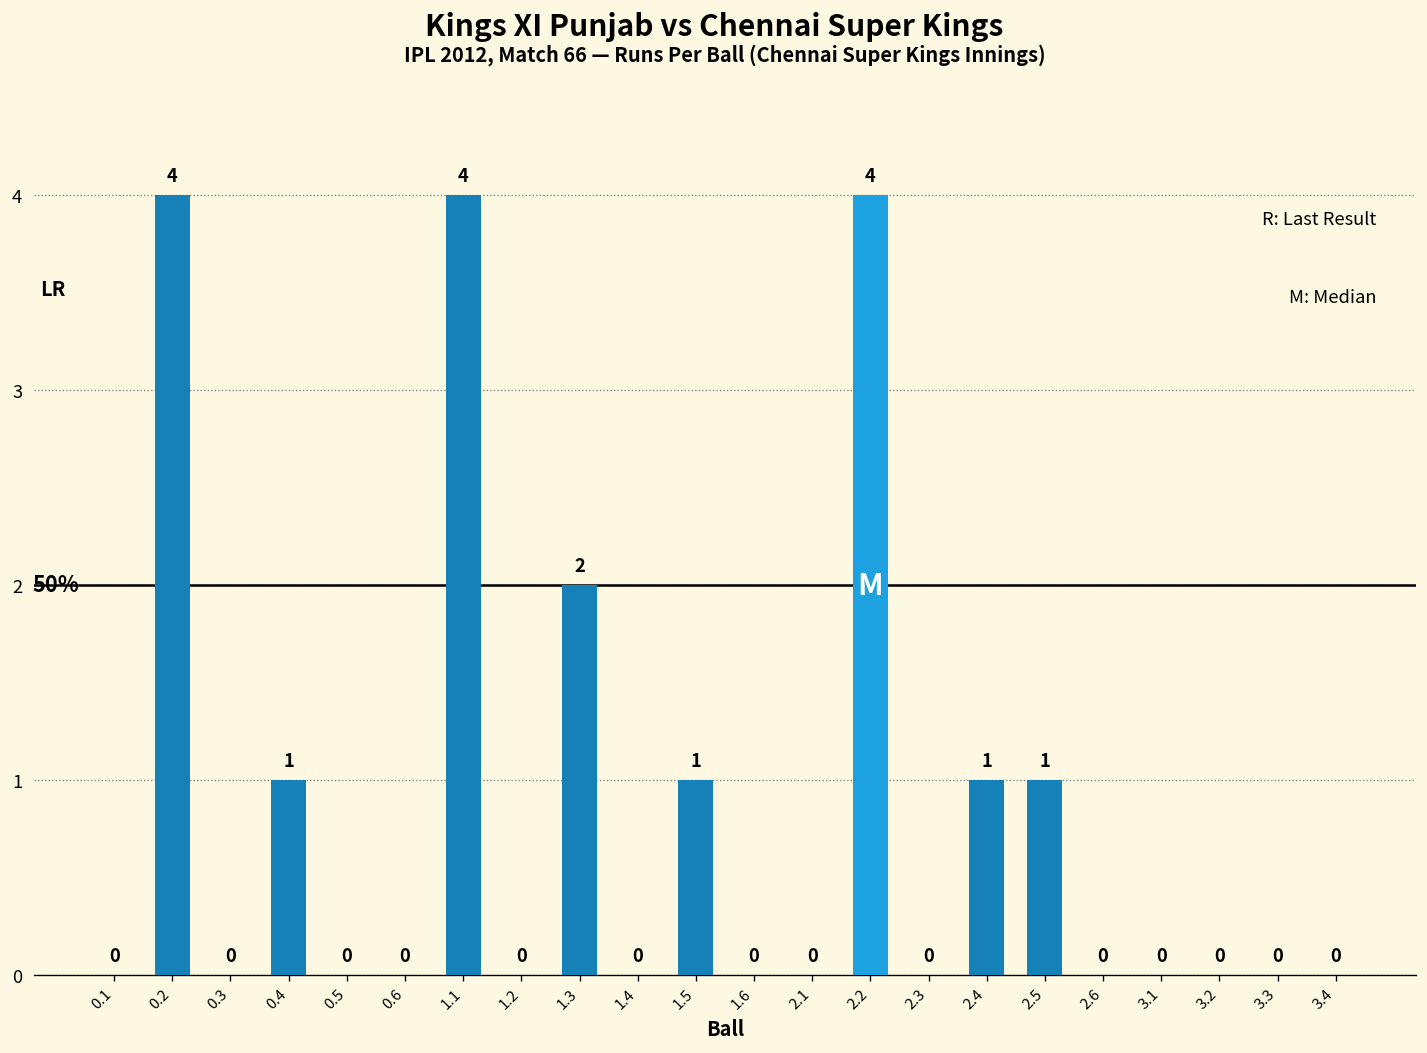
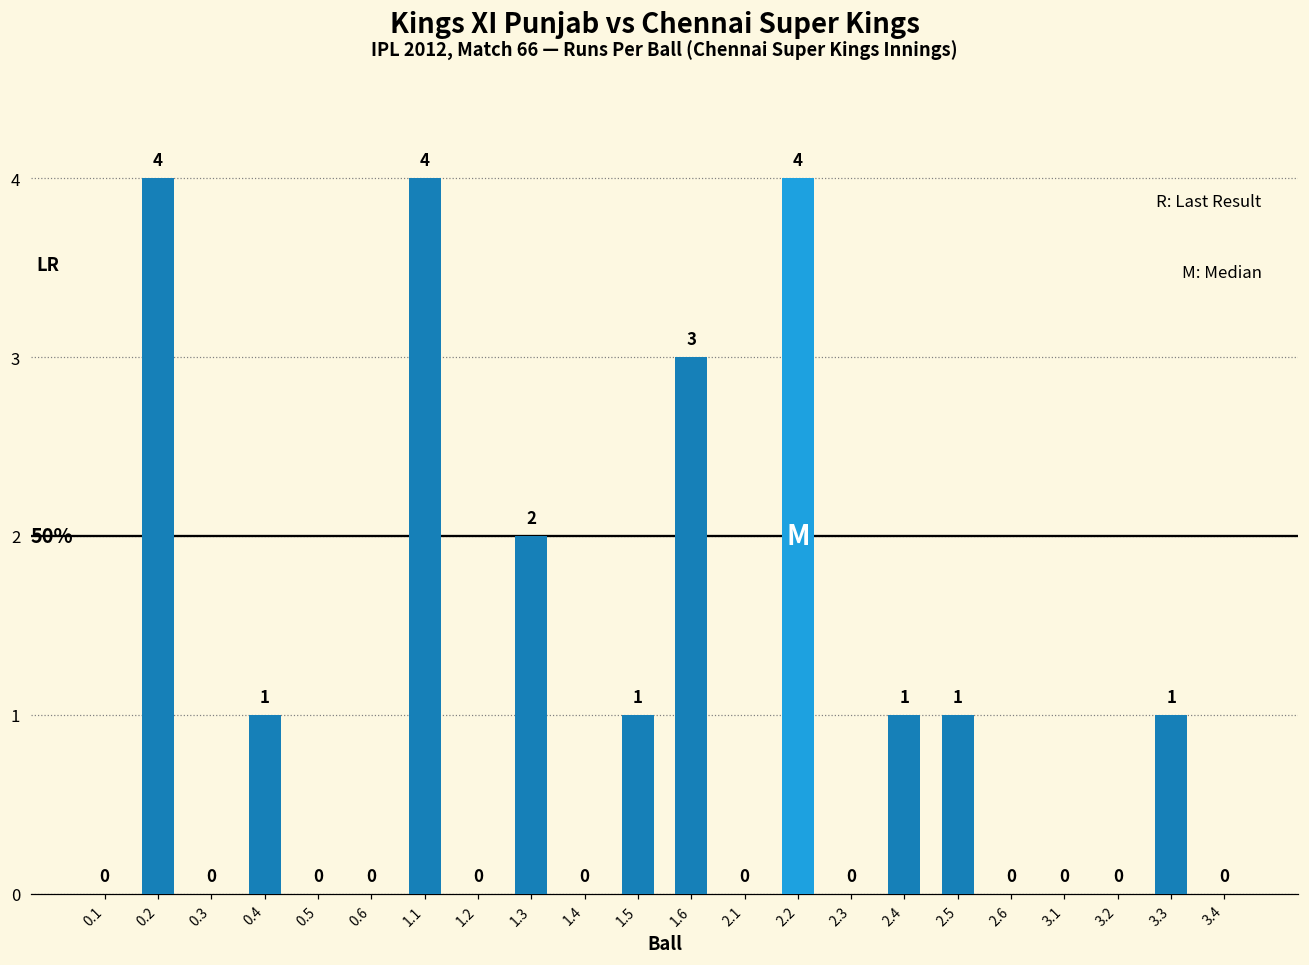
  {
    "0.1": 0,
    "0.2": 4,
    "0.3": 0,
    "0.4": 1,
    "0.5": 0,
    "0.6": 0,
    "1.1": 4,
    "1.2": 0,
    "1.3": 2,
    "1.4": 0,
    "1.5": 1,
-   "1.6": 0,
+   "1.6": 3,
    "2.1": 0,
    "2.2": 4,
    "2.3": 0,
    "2.4": 1,
    "2.5": 1,
    "2.6": 0,
    "3.1": 0,
    "3.2": 0,
-   "3.3": 0,
+   "3.3": 1,
    "3.4": 0
  }
